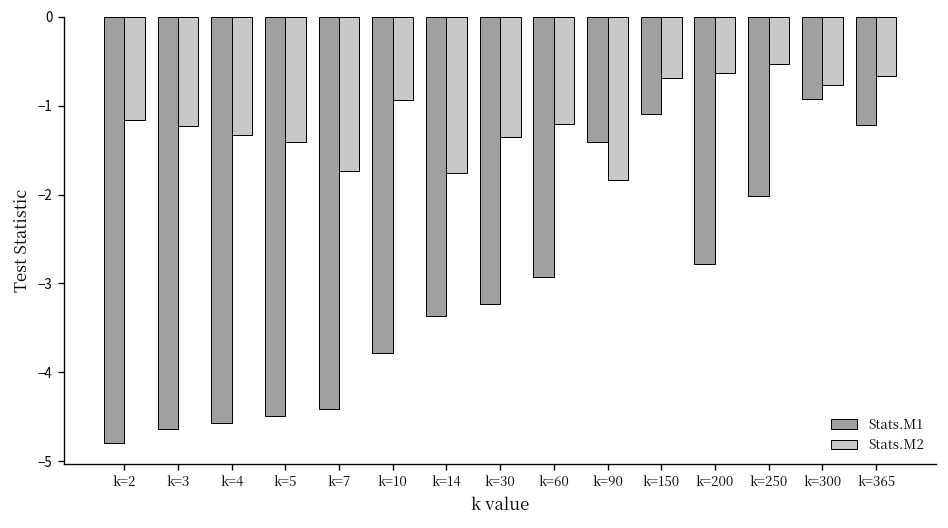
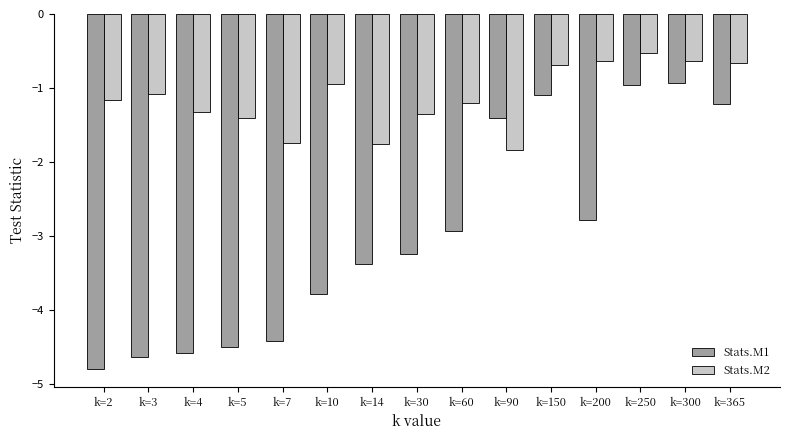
  {
    "Stats.M1": {
      "k=2": -4.8,
      "k=3": -4.6,
      "k=4": -4.6,
      "k=5": -4.5,
      "k=7": -4.4,
      "k=10": -3.8,
      "k=14": -3.4,
      "k=30": -3.2,
      "k=60": -2.9,
      "k=90": -1.4,
      "k=150": -1.1,
      "k=200": -2.8,
-     "k=250": -2.0,
+     "k=250": -1.0,
      "k=300": -0.9,
      "k=365": -1.2
    },
    "Stats.M2": {
      "k=2": -1.2,
-     "k=3": -1.2,
+     "k=3": -1.1,
      "k=4": -1.3,
      "k=5": -1.4,
      "k=7": -1.7,
      "k=10": -0.9,
      "k=14": -1.8,
      "k=30": -1.3,
      "k=60": -1.2,
      "k=90": -1.8,
      "k=150": -0.7,
      "k=200": -0.6,
      "k=250": -0.5,
-     "k=300": -0.8,
+     "k=300": -0.6,
      "k=365": -0.7
    }
  }
